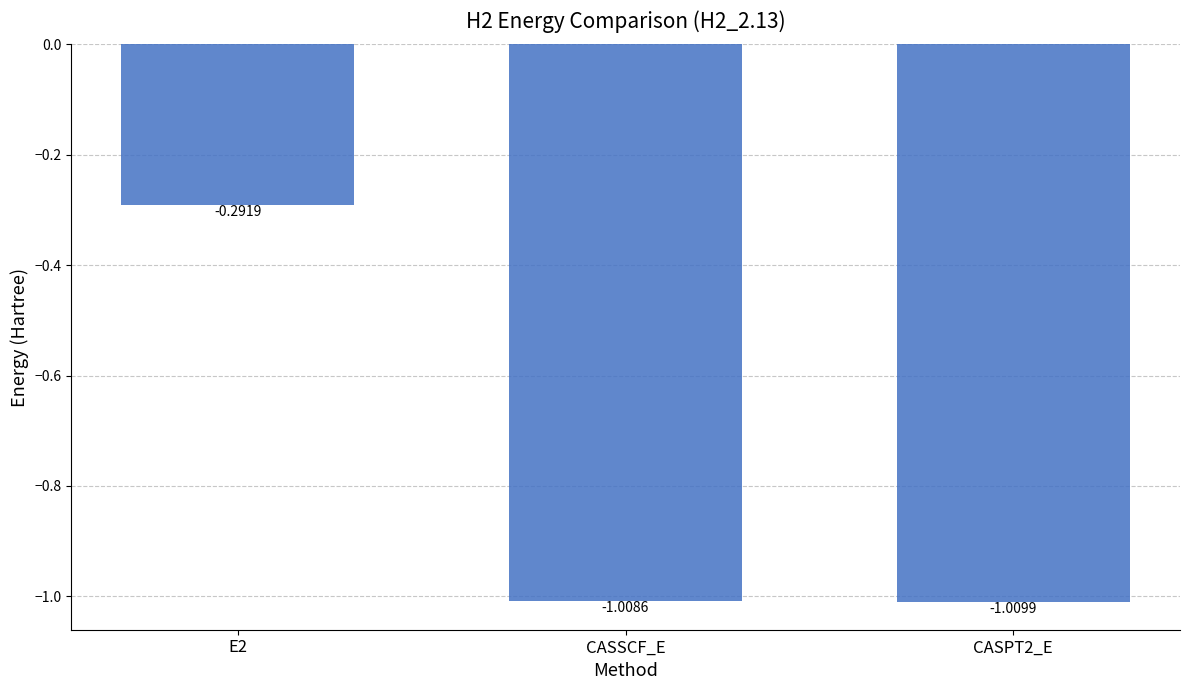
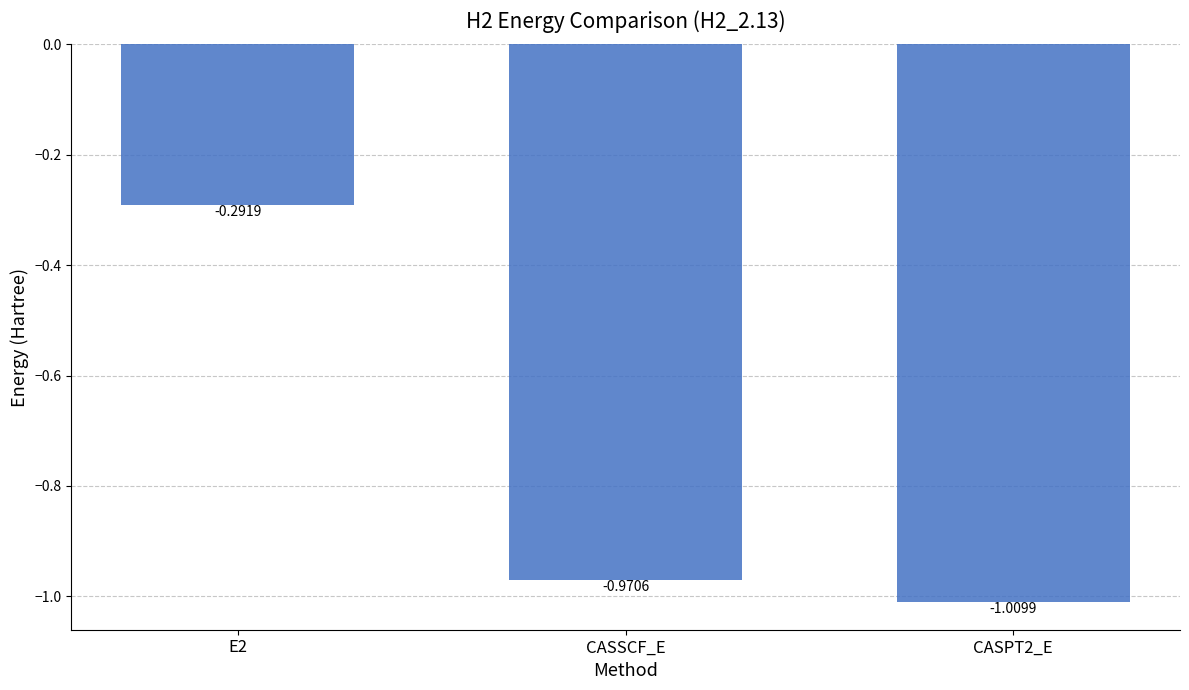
  {
    "E2": -0.2919,
-   "CASSCF_E": -1.0086,
+   "CASSCF_E": -0.9706,
    "CASPT2_E": -1.0099
  }
